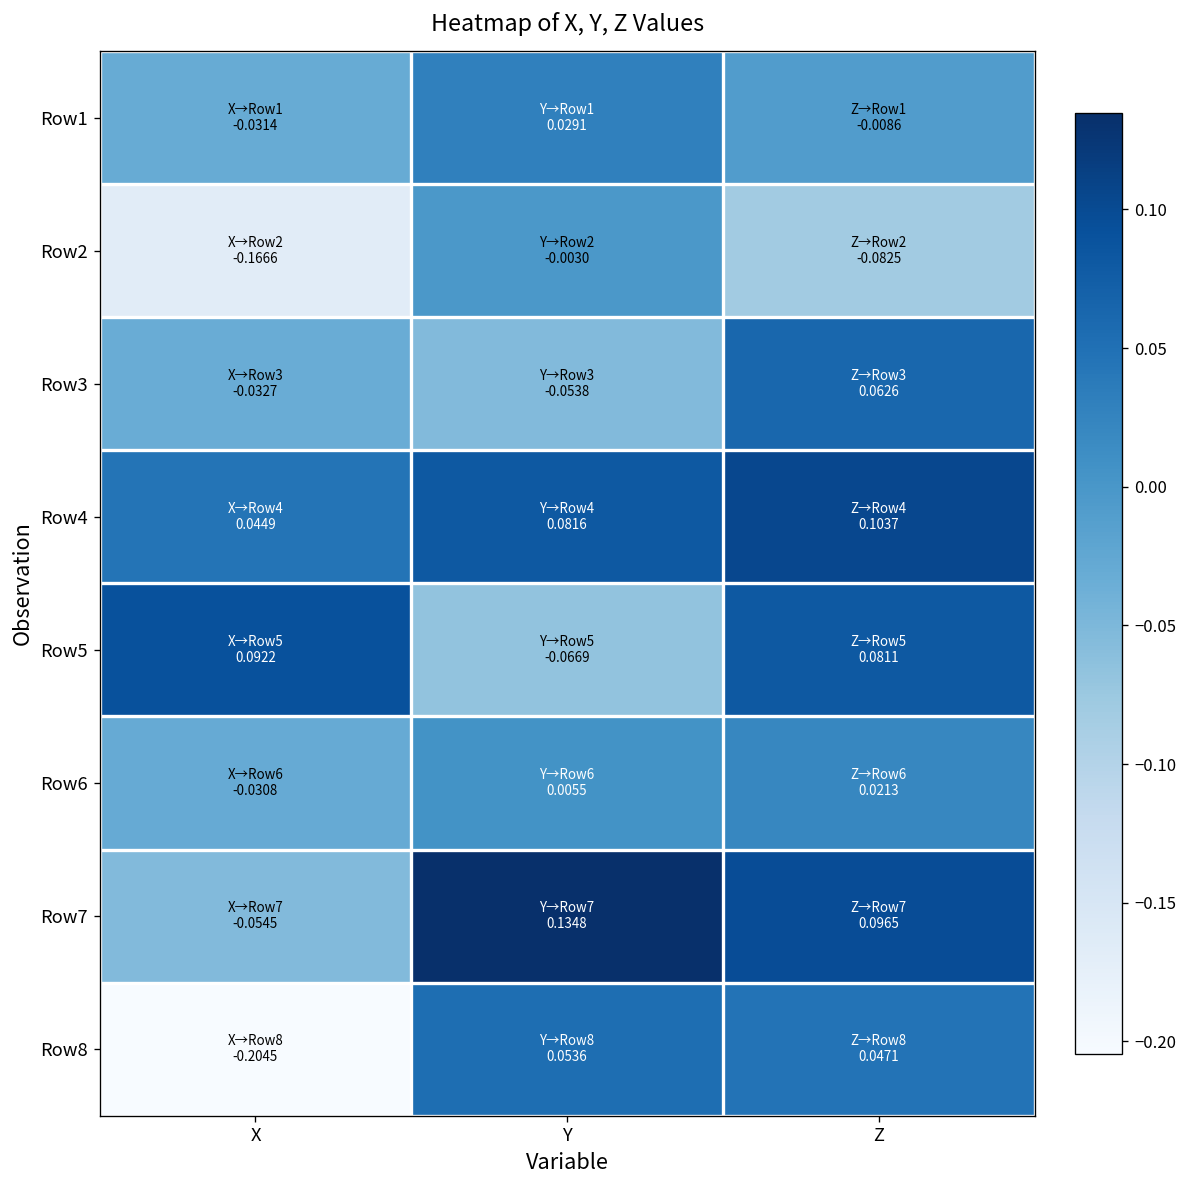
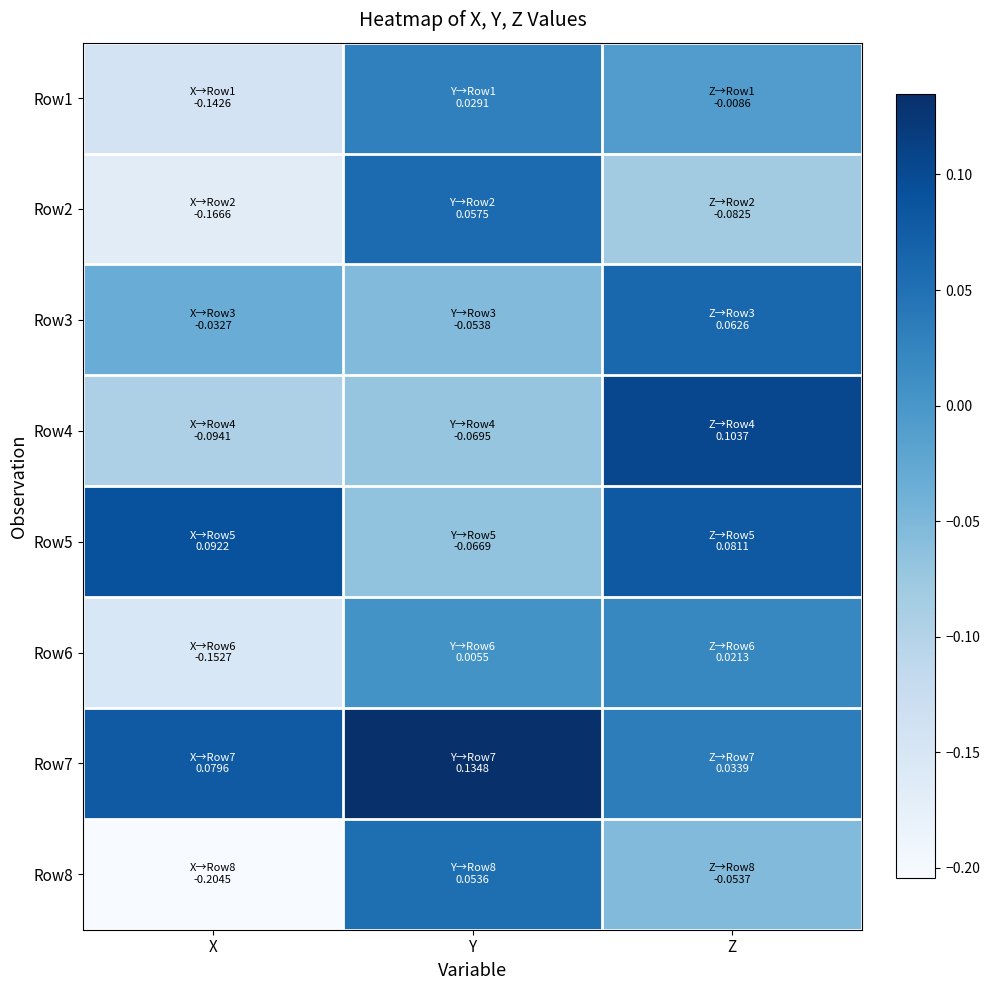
  {
    "Row1": {
-     "X": -0.0314,
+     "X": -0.1426,
      "Y": 0.0291,
      "Z": -0.0086
    },
    "Row2": {
      "X": -0.1666,
-     "Y": -0.0030,
+     "Y": 0.0575,
      "Z": -0.0825
    },
    "Row3": {
      "X": -0.0327,
      "Y": -0.0538,
      "Z": 0.0626
    },
    "Row4": {
-     "X": 0.0449,
-     "Y": 0.0816,
+     "X": -0.0941,
+     "Y": -0.0695,
      "Z": 0.1037
    },
    "Row5": {
      "X": 0.0922,
      "Y": -0.0669,
      "Z": 0.0811
    },
    "Row6": {
-     "X": -0.0308,
+     "X": -0.1527,
      "Y": 0.0055,
      "Z": 0.0213
    },
    "Row7": {
-     "X": -0.0545,
+     "X": 0.0796,
      "Y": 0.1348,
-     "Z": 0.0965
+     "Z": 0.0339
    },
    "Row8": {
      "X": -0.2045,
      "Y": 0.0536,
-     "Z": 0.0471
+     "Z": -0.0537
    }
  }
